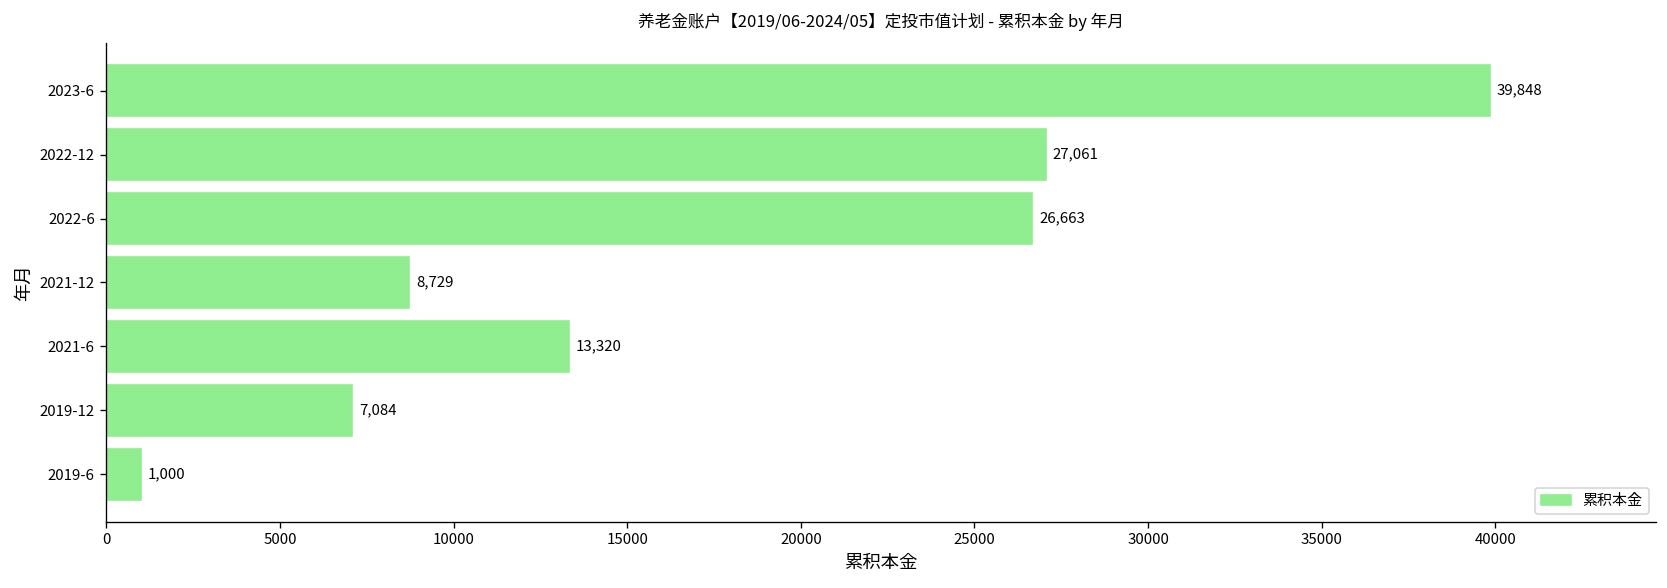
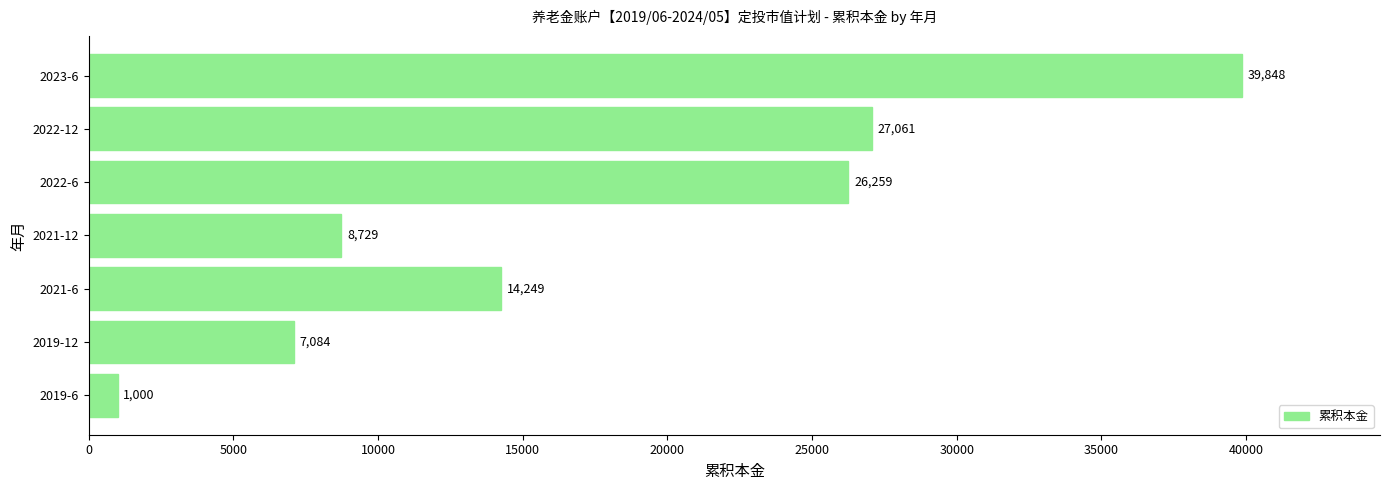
  {
    "2023-6": "39,848",
    "2022-12": "27,061",
-   "2022-6": "26,663",
+   "2022-6": "26,259",
    "2021-12": "8,729",
-   "2021-6": "13,320",
+   "2021-6": "14,249",
    "2019-12": "7,084",
    "2019-6": "1,000"
  }
